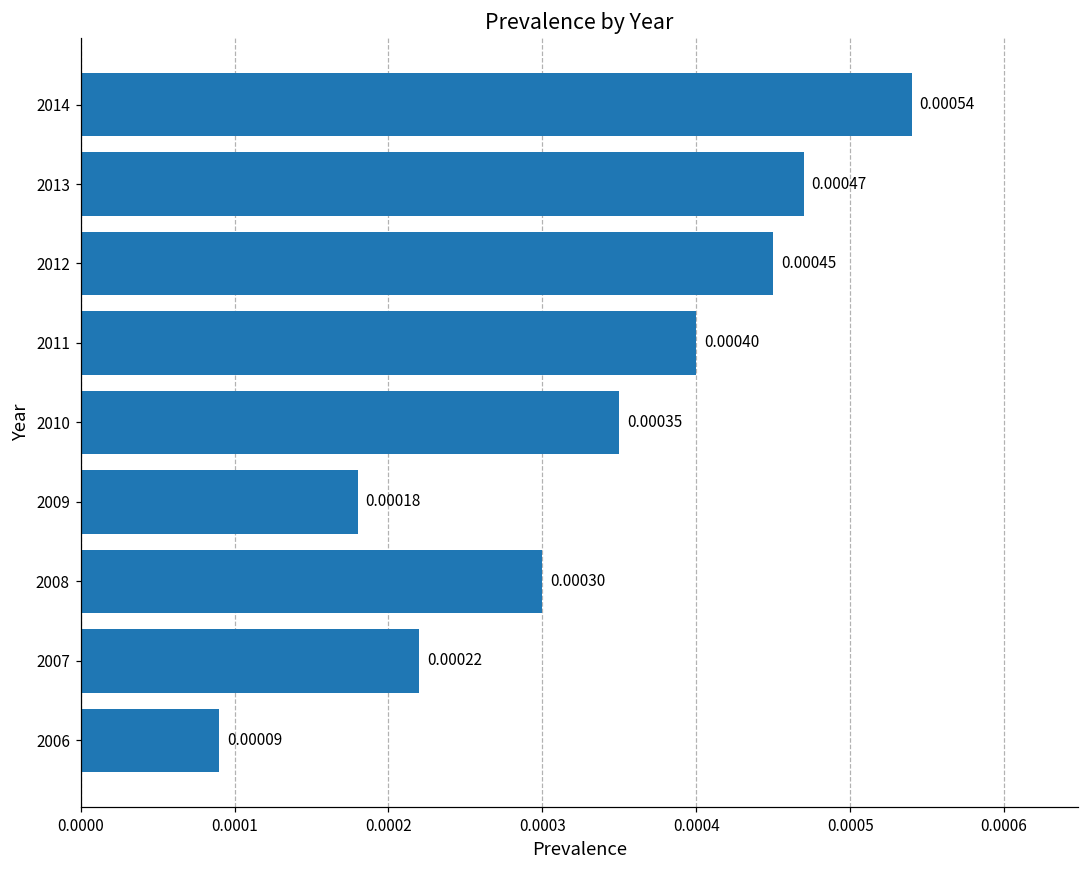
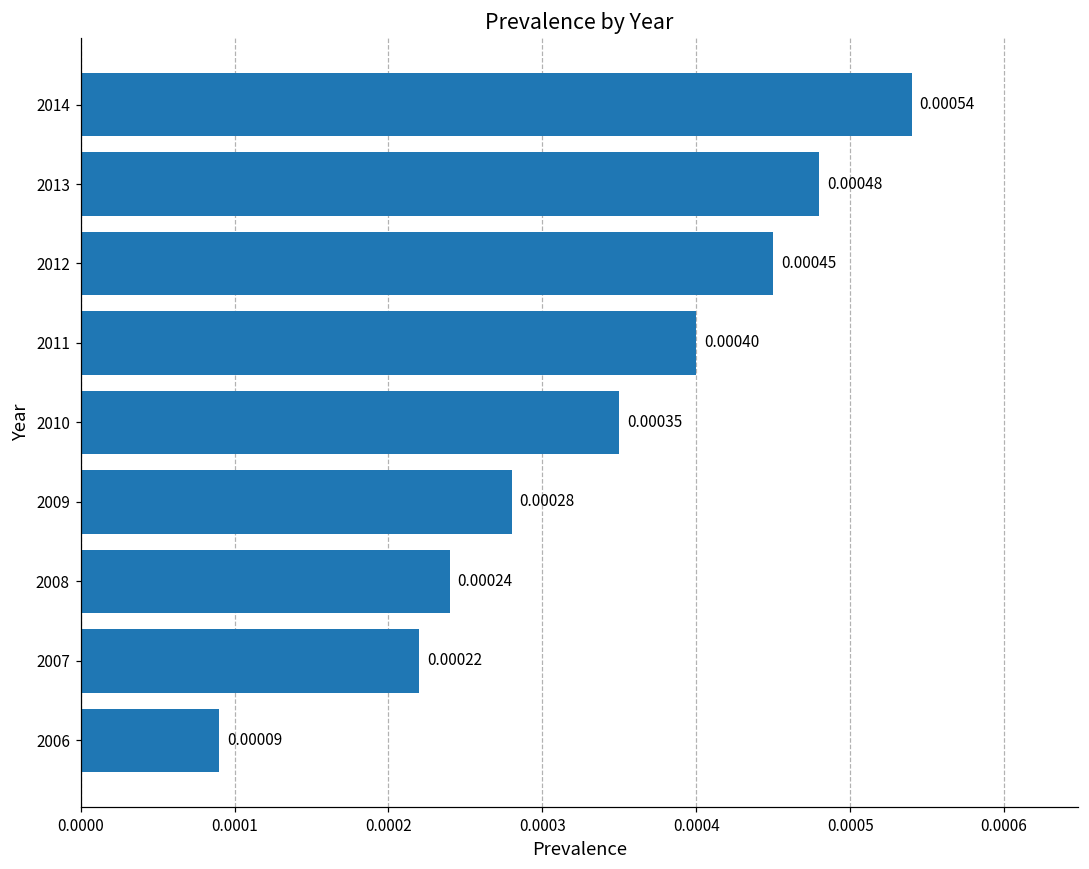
  {
    "2014": 0.00054,
-   "2013": 0.00047,
+   "2013": 0.00048,
    "2012": 0.00045,
    "2011": 0.00040,
    "2010": 0.00035,
-   "2009": 0.00018,
-   "2008": 0.00030,
+   "2009": 0.00028,
+   "2008": 0.00024,
    "2007": 0.00022,
    "2006": 0.00009
  }
